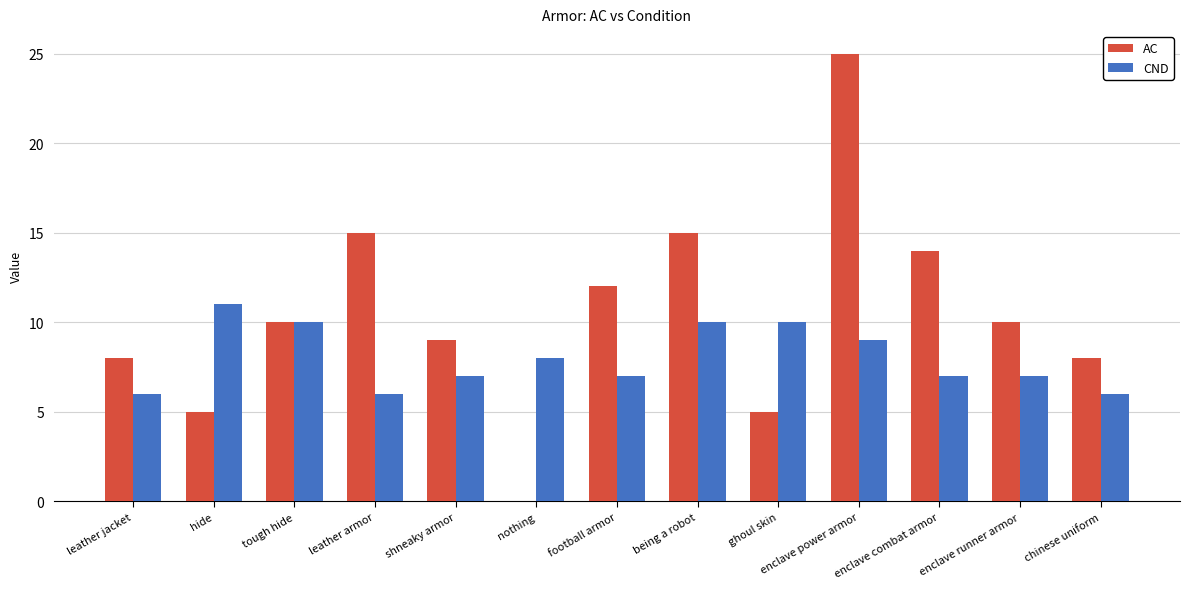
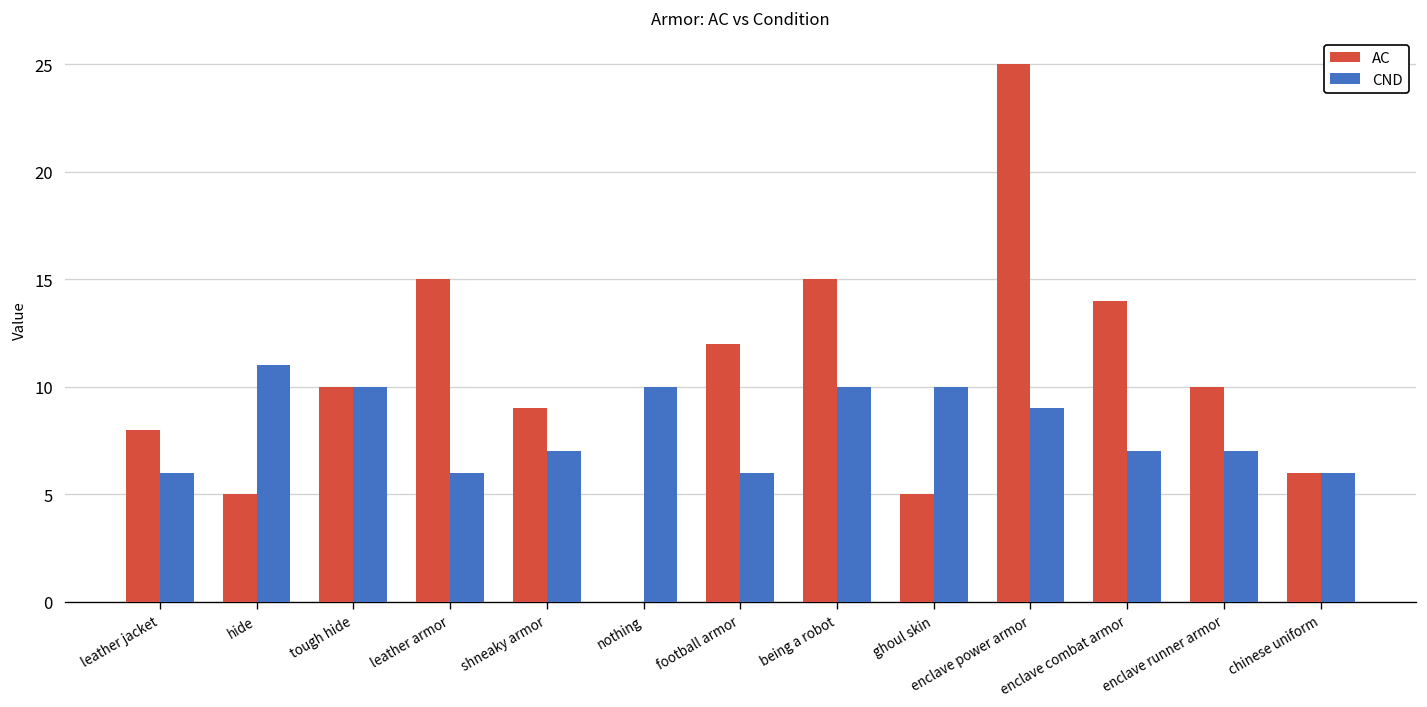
  {
    "AC": {
      "leather jacket": 8,
      "hide": 5,
      "tough hide": 10,
      "leather armor": 15,
      "shneaky armor": 9,
      "nothing": 0,
      "football armor": 12,
      "being a robot": 15,
      "ghoul skin": 5,
      "enclave power armor": 25,
      "enclave combat armor": 14,
      "enclave runner armor": 10,
-     "chinese uniform": 8
+     "chinese uniform": 6
    },
    "CND": {
      "leather jacket": 6,
      "hide": 11,
      "tough hide": 10,
      "leather armor": 6,
      "shneaky armor": 7,
-     "nothing": 8,
-     "football armor": 7,
+     "nothing": 10,
+     "football armor": 6,
      "being a robot": 10,
      "ghoul skin": 10,
      "enclave power armor": 9,
      "enclave combat armor": 7,
      "enclave runner armor": 7,
      "chinese uniform": 6
    }
  }
